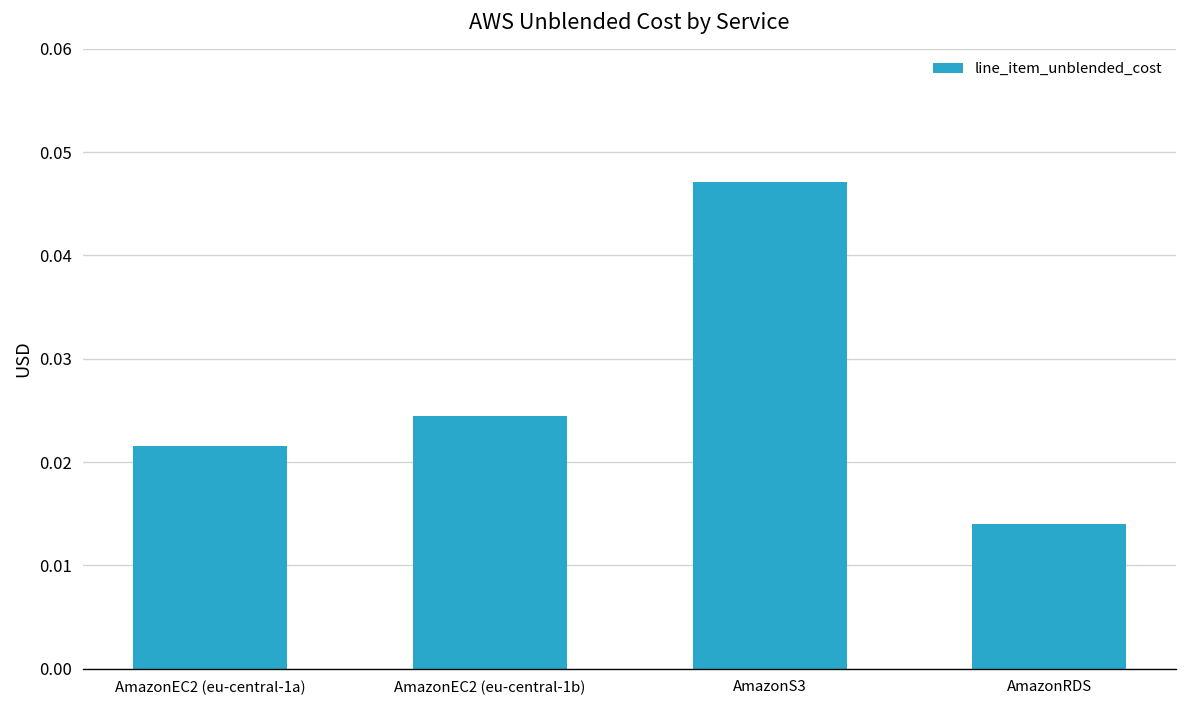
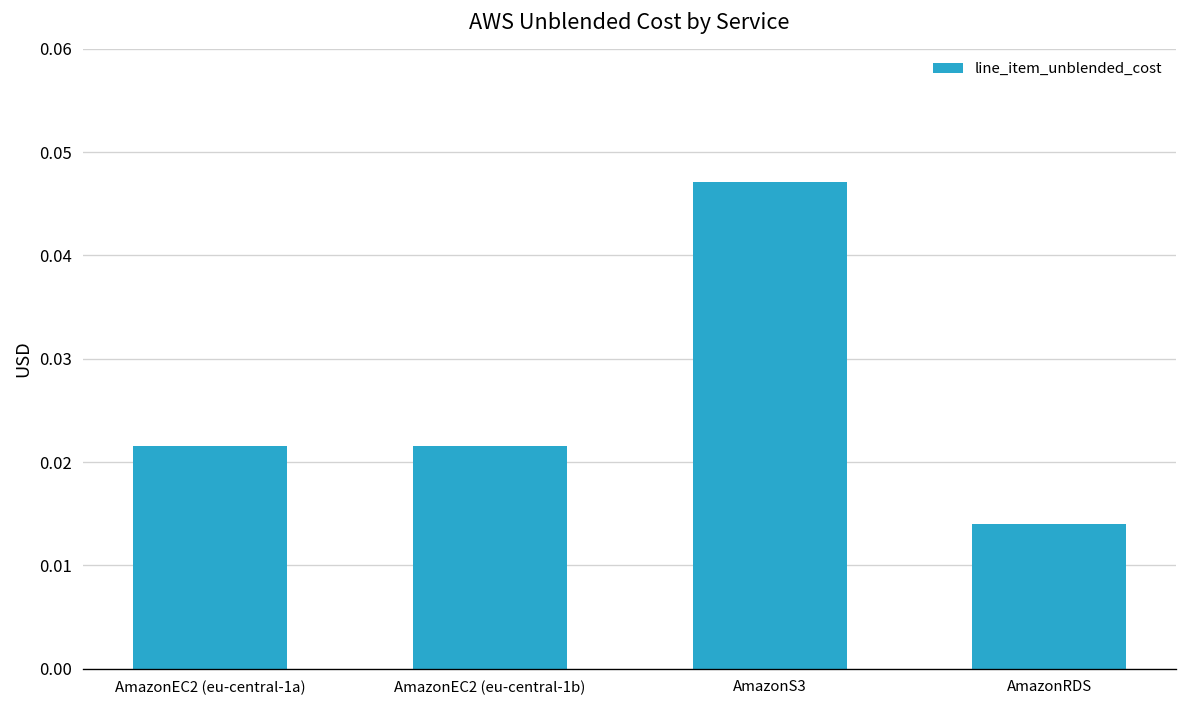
  {
    "AmazonEC2 (eu-central-1a)": 0.022,
-   "AmazonEC2 (eu-central-1b)": 0.025,
+   "AmazonEC2 (eu-central-1b)": 0.022,
    "AmazonS3": 0.047,
    "AmazonRDS": 0.014
  }
